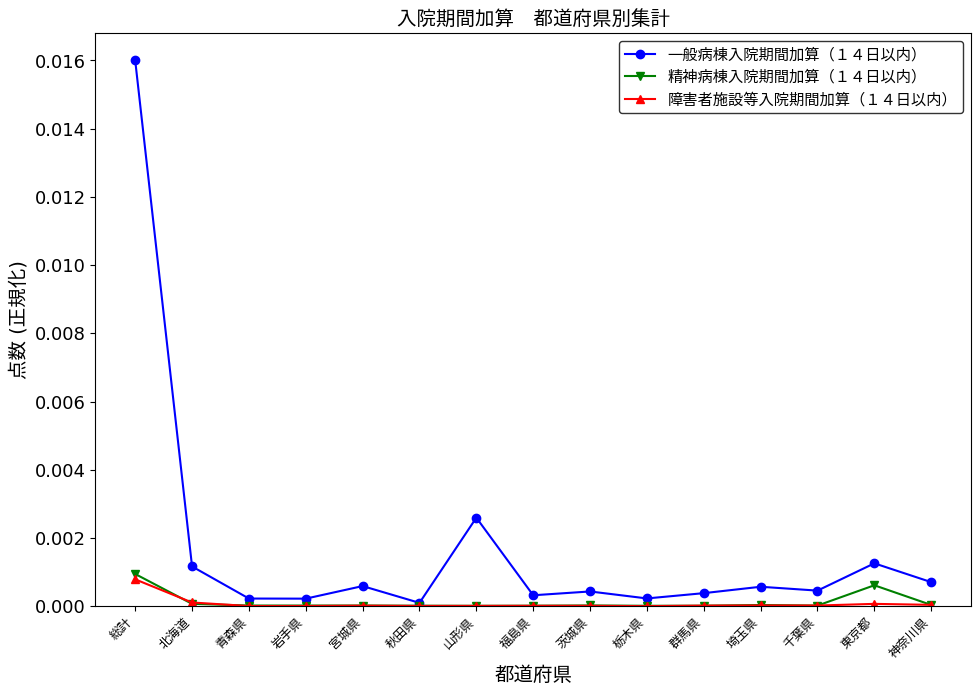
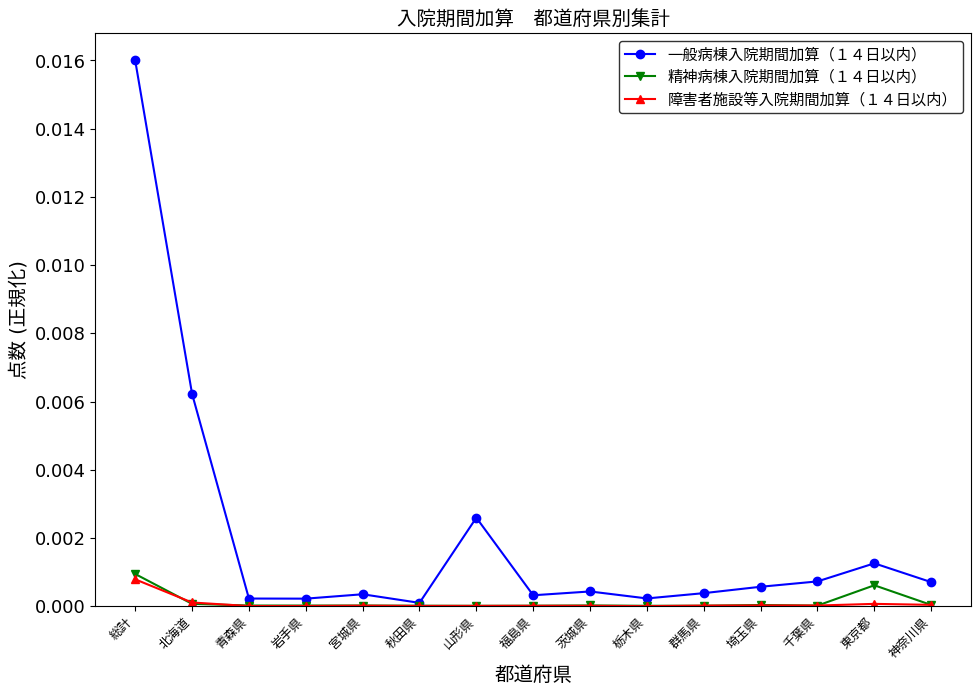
  {
    "一般病棟入院期間加算（１４日以内）": {
      "総計": 0.0160,
-     "北海道": 0.0012,
+     "北海道": 0.0062,
      "青森県": 0.0002,
      "岩手県": 0.0002,
-     "宮城県": 0.0006,
+     "宮城県": 0.0003,
      "秋田県": 0.0001,
      "山形県": 0.0026,
      "福島県": 0.0003,
      "茨城県": 0.0004,
      "栃木県": 0.0002,
      "群馬県": 0.0004,
      "埼玉県": 0.0006,
-     "千葉県": 0.0005,
+     "千葉県": 0.0007,
      "東京都": 0.0013,
      "神奈川県": 0.0007
    },
    "精神病棟入院期間加算（１４日以内）": {
      "総計": 0.0009,
      "東京都": 0.0006
    },
    "障害者施設等入院期間加算（１４日以内）": {
      "総計": 0.0008,
      "東京都": 0.0001
    }
  }
